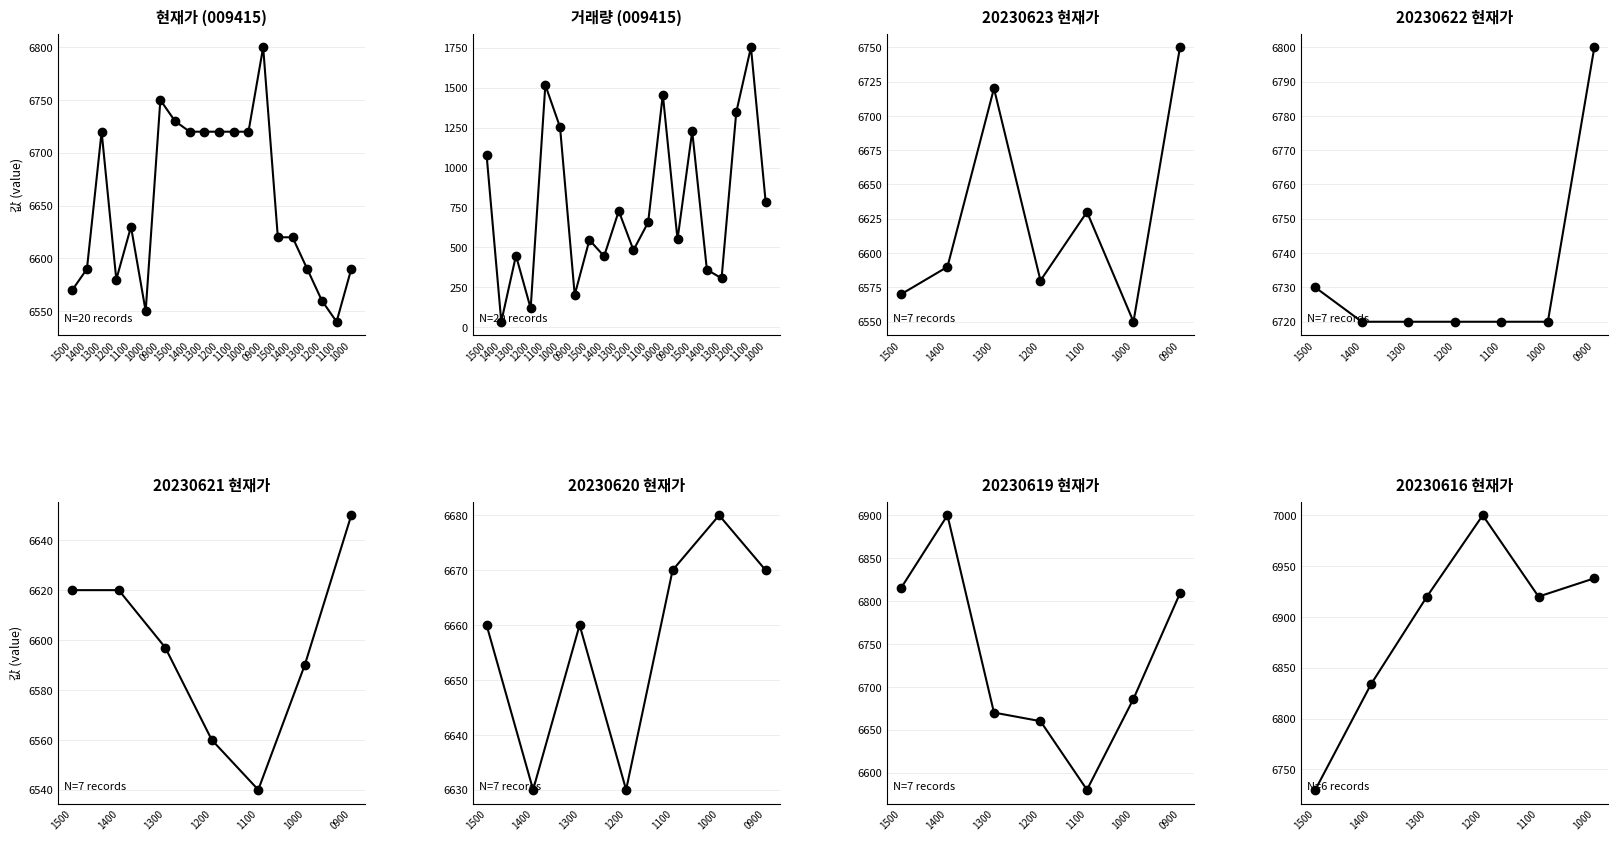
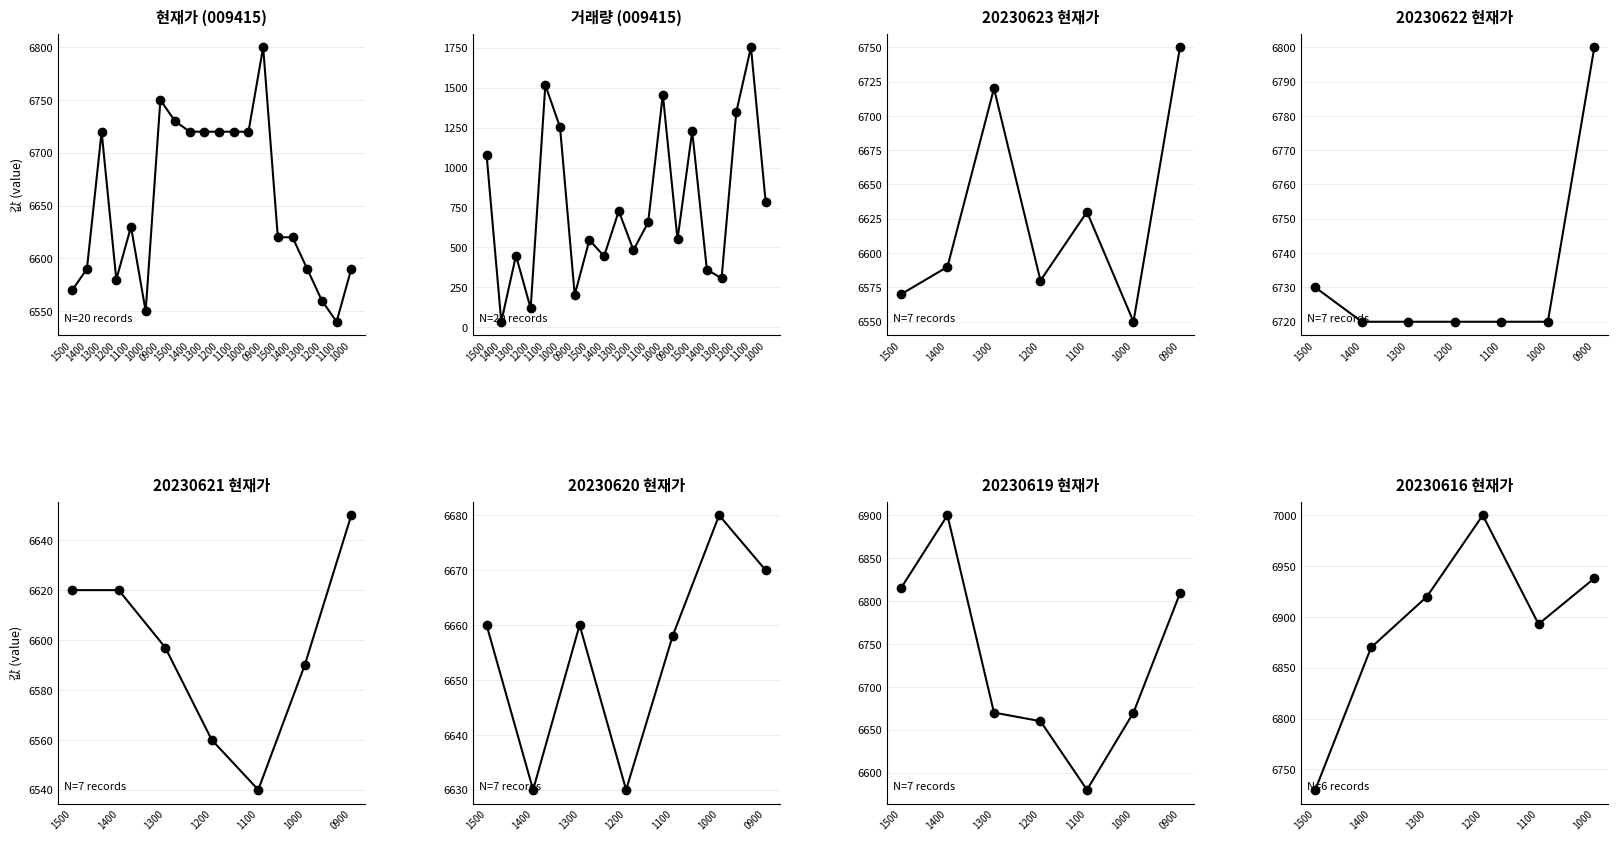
  {
    "20230623 현재가": {
      "1400": 6590,
      "1300": 6720,
      "1200": 6580,
      "1100": 6630,
      "1000": 6550,
      "0900": 6750
    },
    "20230622 현재가": {
      "1500": 6730,
      "1300": 6720,
      "1200": 6720,
      "1100": 6720,
      "1000": 6720,
      "0900": 6800
    },
    "20230621 현재가": {
      "1500": 6620,
      "1400": 6620,
      "1300": 6597,
      "1200": 6560,
      "1100": 6540,
      "1000": 6590,
      "0900": 6650
    },
    "20230620 현재가": {
      "1500": 6660,
      "1300": 6660,
      "1200": 6630,
-     "1100": 6670,
+     "1100": 6658,
      "1000": 6680,
      "0900": 6670
    },
    "20230619 현재가": {
      "1500": 6820,
      "1400": 6900,
      "1300": 6670,
      "1200": 6660,
      "1100": 6580,
-     "1000": 6690,
+     "1000": 6670,
      "0900": 6810
    },
    "20230616 현재가": {
-     "1400": 6834,
+     "1400": 6870,
      "1300": 6920,
      "1200": 7000,
-     "1100": 6920,
+     "1100": 6893,
      "1000": 6938
    }
  }
